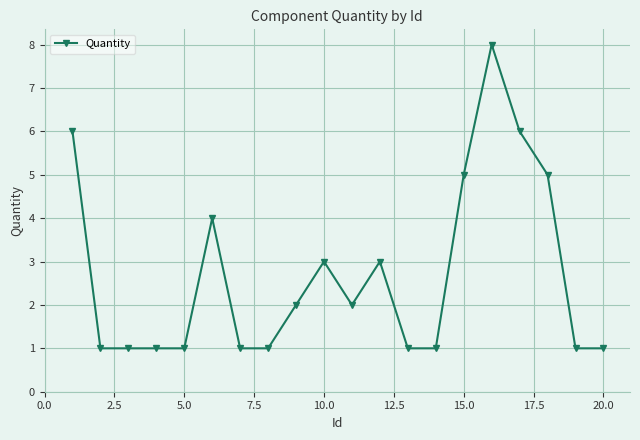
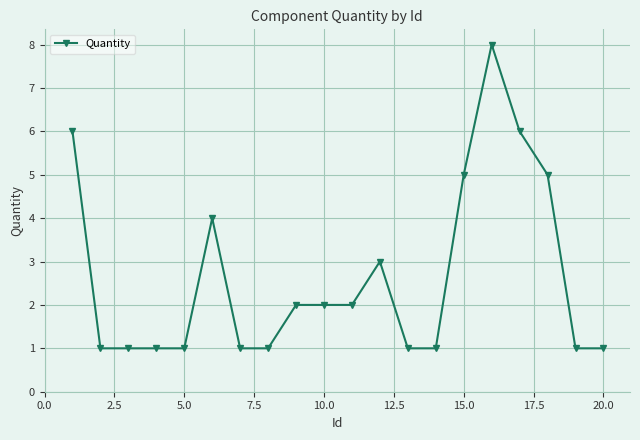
  {
    "5.0": 1,
-   "10.0": 3,
+   "10.0": 2,
    "15.0": 5,
    "20.0": 1
  }
